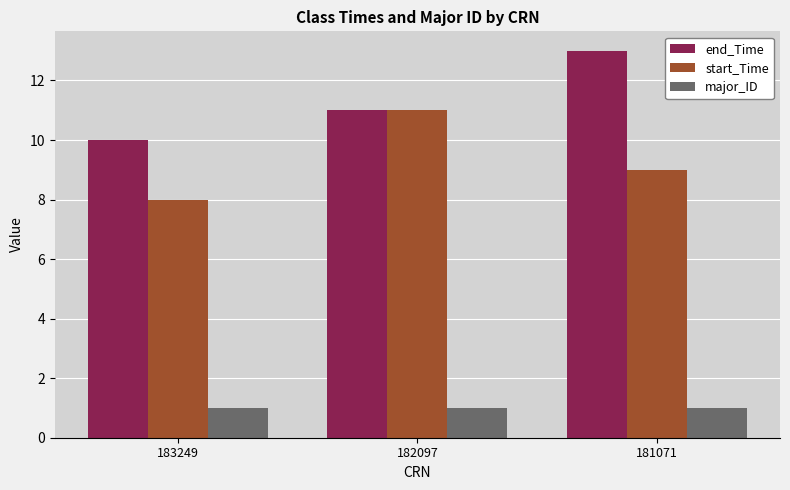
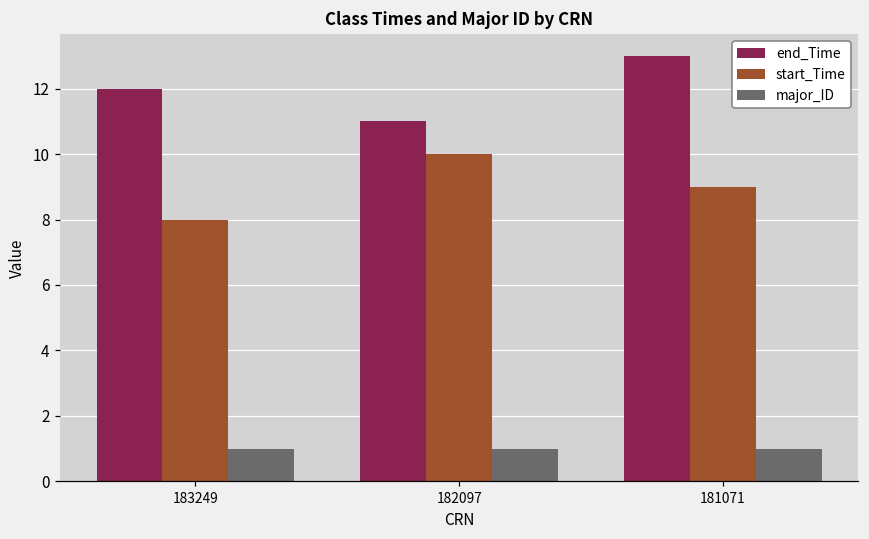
  {
    "end_Time": {
-     "183249": 10,
+     "183249": 12,
      "182097": 11,
      "181071": 13
    },
    "start_Time": {
      "183249": 8,
-     "182097": 11,
+     "182097": 10,
      "181071": 9
    },
    "major_ID": {
      "183249": 1,
      "182097": 1,
      "181071": 1
    }
  }
